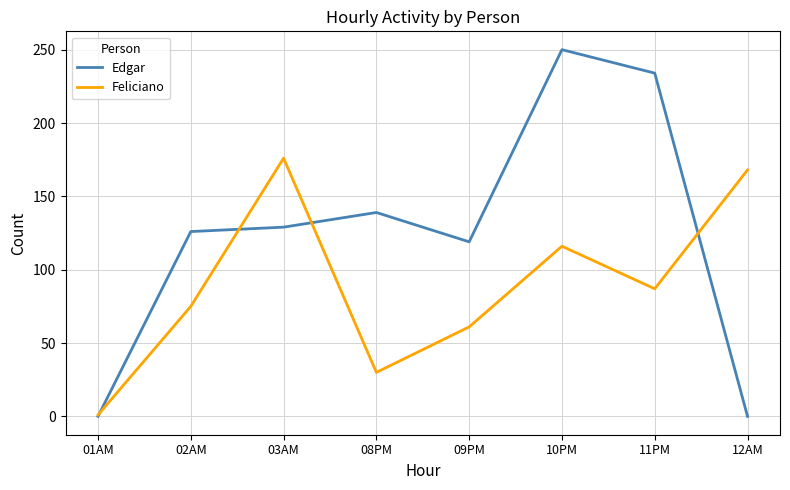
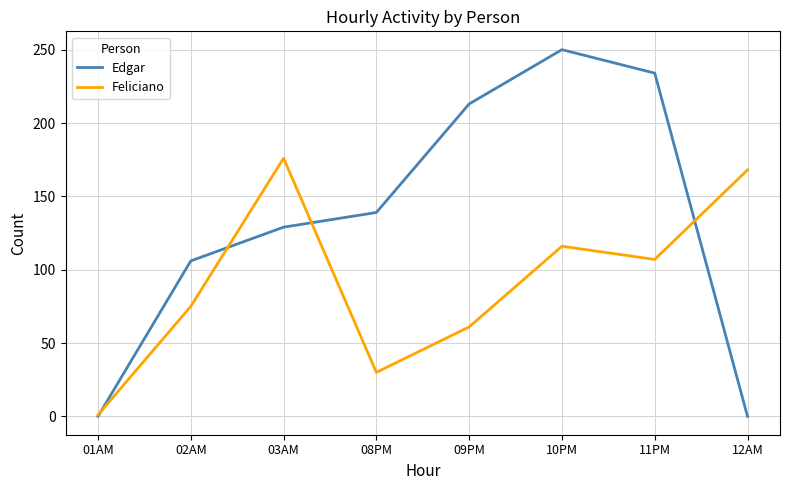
  {
    "Edgar": {
-     "02AM": 126,
+     "02AM": 106,
      "03AM": 129,
      "08PM": 139,
-     "09PM": 119,
+     "09PM": 213,
      "10PM": 250,
      "11PM": 234,
      "12AM": 0
    },
    "Feliciano": {
      "02AM": 75,
      "03AM": 176,
      "08PM": 30,
      "09PM": 61,
      "10PM": 116,
-     "11PM": 87,
+     "11PM": 107,
      "12AM": 168
    }
  }
